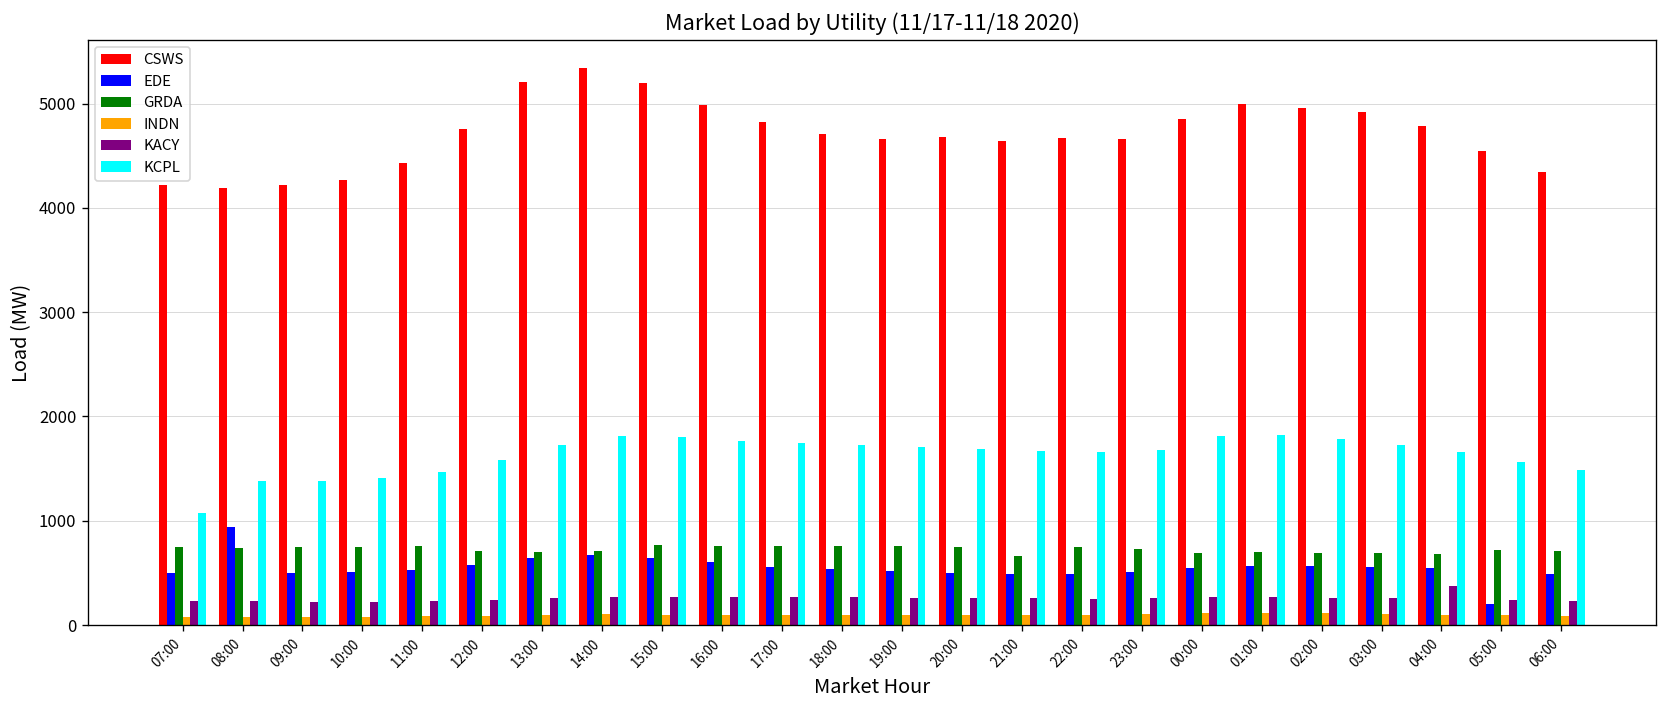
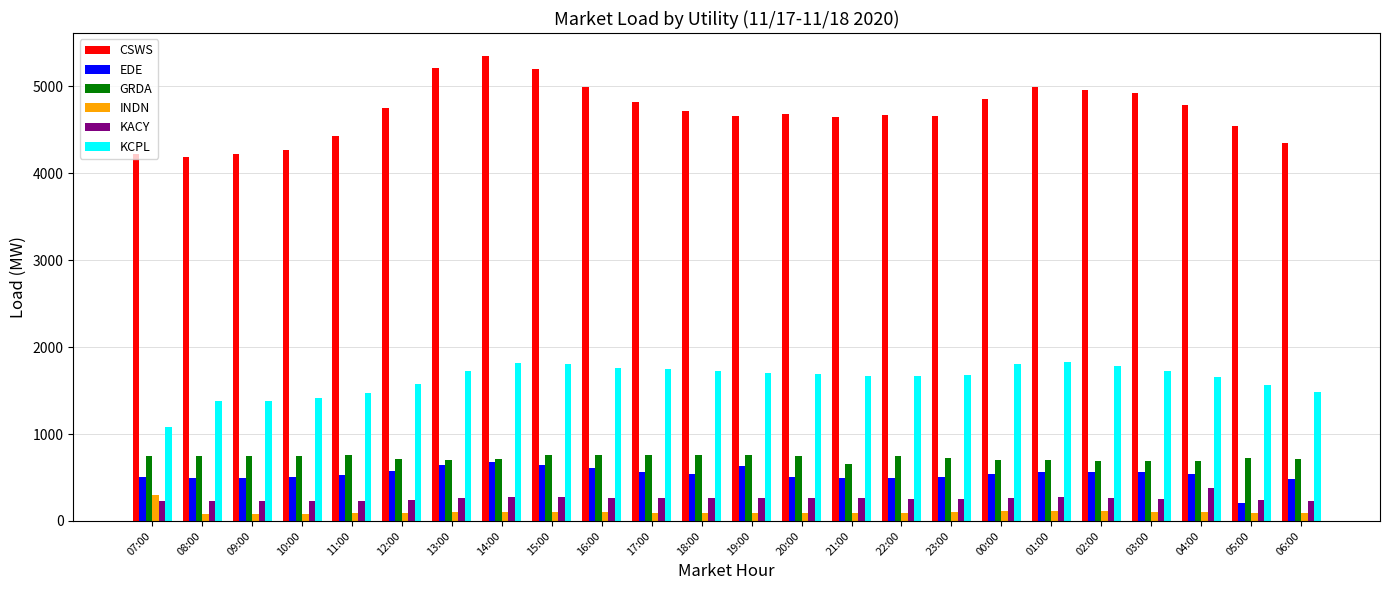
  {
    "CSWS": {
      "08:00": 4200,
      "09:00": 4200,
      "10:00": 4300,
      "11:00": 4400,
      "12:00": 4800,
      "13:00": 5200,
      "14:00": 5300,
      "15:00": 5200,
      "16:00": 5000,
      "17:00": 4800,
      "18:00": 4700,
      "19:00": 4700,
      "20:00": 4700,
      "21:00": 4600,
      "22:00": 4700,
      "23:00": 4700,
      "00:00": 4900,
      "01:00": 5000,
      "02:00": 5000,
      "03:00": 4900,
      "04:00": 4800,
      "05:00": 4500,
      "06:00": 4300
    },
    "EDE": {
      "07:00": 500,
-     "08:00": 900,
+     "08:00": 500,
      "09:00": 500,
      "10:00": 500,
      "11:00": 500,
      "12:00": 600,
      "13:00": 600,
      "14:00": 700,
      "15:00": 600,
      "16:00": 600,
      "17:00": 600,
      "18:00": 500,
-     "19:00": 500,
+     "19:00": 600,
      "20:00": 500,
      "21:00": 500,
      "22:00": 500,
      "23:00": 500,
      "00:00": 500,
      "01:00": 600,
      "02:00": 600,
      "03:00": 600,
      "04:00": 500,
      "05:00": 200,
      "06:00": 500
    },
    "GRDA": {
      "07:00": 700,
      "08:00": 700,
      "09:00": 700,
      "10:00": 700,
      "11:00": 800,
      "12:00": 700,
      "13:00": 700,
      "14:00": 700,
      "15:00": 800,
      "16:00": 800,
      "17:00": 800,
      "18:00": 800,
      "19:00": 800,
      "20:00": 800,
      "21:00": 700,
      "22:00": 700,
      "23:00": 700,
      "00:00": 700,
      "01:00": 700,
      "02:00": 700,
      "03:00": 700,
      "04:00": 700,
      "05:00": 700,
      "06:00": 700
    },
    "INDN": {
-     "07:00": 100,
+     "07:00": 300,
      "08:00": 100,
      "09:00": 100,
      "10:00": 100,
      "11:00": 100,
      "12:00": 100,
      "13:00": 100,
      "14:00": 100,
      "15:00": 100,
      "16:00": 100,
      "17:00": 100,
      "18:00": 100,
      "19:00": 100,
      "20:00": 100,
      "21:00": 100,
      "22:00": 100,
      "23:00": 100,
      "00:00": 100,
      "01:00": 100,
      "02:00": 100,
      "03:00": 100,
      "04:00": 100,
      "05:00": 100,
      "06:00": 100
    },
    "KACY": {
      "07:00": 200,
      "08:00": 200,
      "09:00": 200,
      "10:00": 200,
      "11:00": 200,
      "12:00": 200,
      "13:00": 300,
      "14:00": 300,
      "15:00": 300,
      "16:00": 300,
      "17:00": 300,
      "18:00": 300,
      "19:00": 300,
      "20:00": 300,
      "21:00": 300,
      "22:00": 300,
      "23:00": 300,
      "00:00": 300,
      "01:00": 300,
      "02:00": 300,
      "03:00": 300,
      "04:00": 400,
      "05:00": 200,
      "06:00": 200
    },
    "KCPL": {
      "07:00": 1100,
      "08:00": 1400,
      "09:00": 1400,
      "10:00": 1400,
      "11:00": 1500,
      "12:00": 1600,
      "13:00": 1700,
      "14:00": 1800,
      "15:00": 1800,
      "16:00": 1800,
      "17:00": 1700,
      "18:00": 1700,
      "19:00": 1700,
      "20:00": 1700,
      "21:00": 1700,
      "22:00": 1700,
      "23:00": 1700,
      "00:00": 1800,
      "01:00": 1800,
      "02:00": 1800,
      "03:00": 1700,
      "04:00": 1700,
      "05:00": 1600,
      "06:00": 1500
    }
  }
